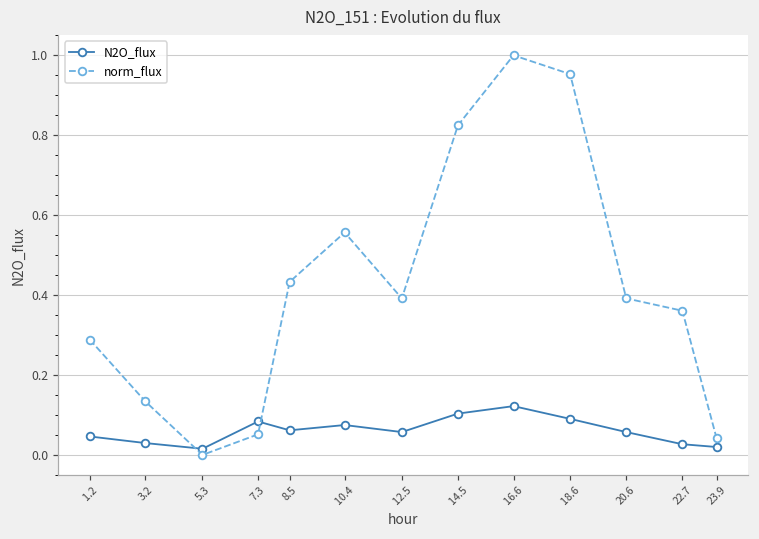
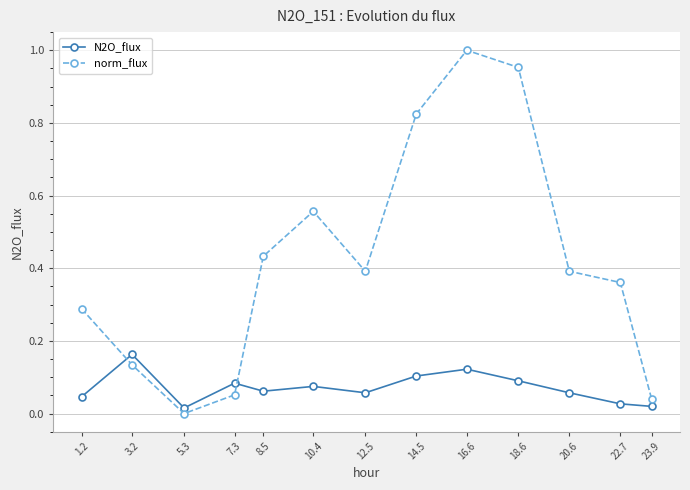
  {
    "N2O_flux": {
      "1.2": 0.05,
-     "3.2": 0.03,
+     "3.2": 0.16,
      "5.3": 0.02,
      "7.3": 0.08,
      "8.5": 0.06,
      "10.4": 0.07,
      "12.5": 0.06,
      "14.5": 0.10,
      "16.6": 0.12,
      "18.6": 0.09,
      "20.6": 0.06,
      "22.7": 0.03,
      "23.9": 0.02
    },
    "norm_flux": {
      "1.2": 0.29,
      "3.2": 0.13,
      "5.3": 0.00,
      "7.3": 0.05,
      "8.5": 0.43,
      "10.4": 0.56,
      "12.5": 0.39,
      "14.5": 0.82,
      "16.6": 1.00,
      "18.6": 0.95,
      "20.6": 0.39,
      "22.7": 0.36,
      "23.9": 0.04
    }
  }
